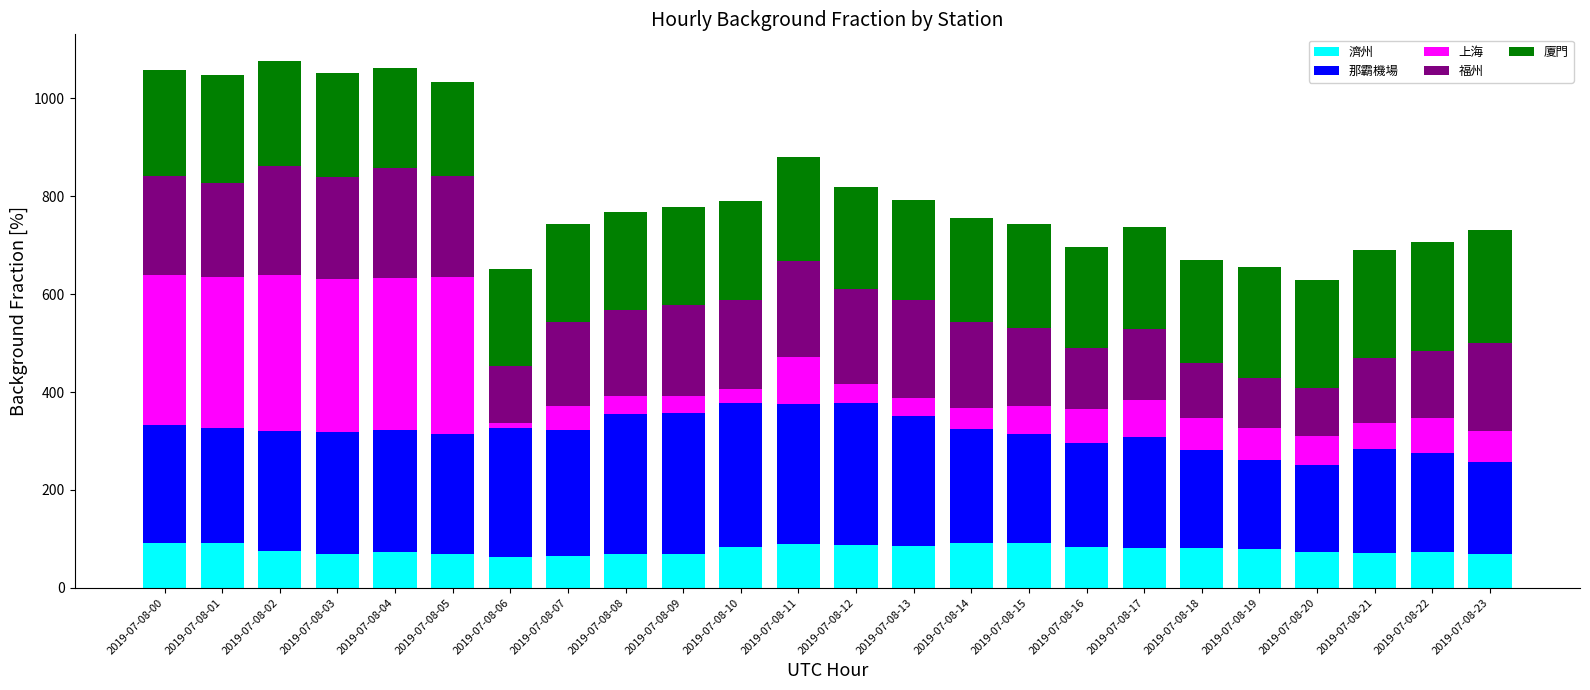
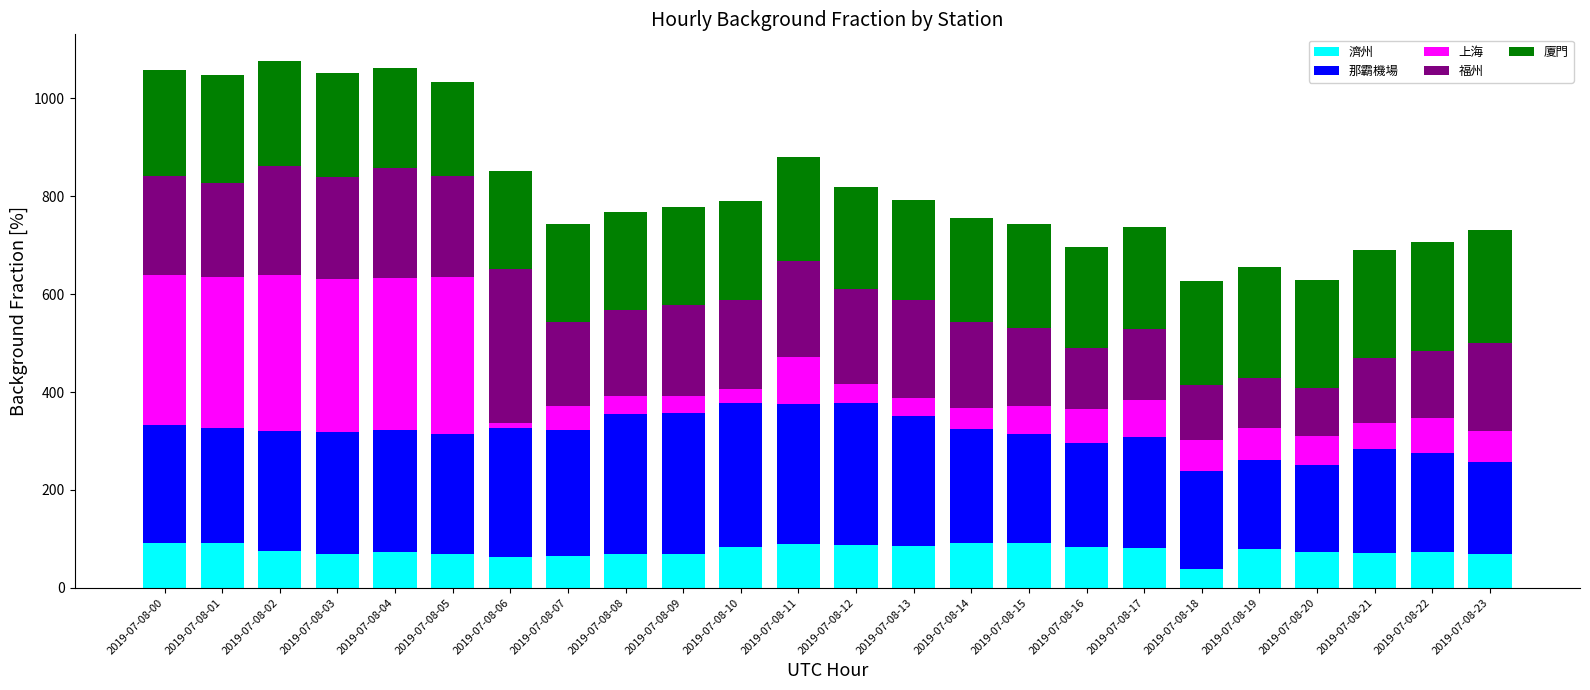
  {
    "濟州": {
      "2019-07-08-00": 90,
      "2019-07-08-01": 90,
      "2019-07-08-02": 70,
      "2019-07-08-03": 70,
      "2019-07-08-04": 70,
      "2019-07-08-05": 70,
      "2019-07-08-06": 60,
      "2019-07-08-07": 60,
      "2019-07-08-08": 70,
      "2019-07-08-09": 70,
      "2019-07-08-10": 80,
      "2019-07-08-11": 90,
      "2019-07-08-12": 90,
      "2019-07-08-13": 90,
      "2019-07-08-14": 90,
      "2019-07-08-15": 90,
      "2019-07-08-16": 80,
      "2019-07-08-17": 80,
-     "2019-07-08-18": 80,
+     "2019-07-08-18": 40,
      "2019-07-08-19": 80,
      "2019-07-08-20": 70,
      "2019-07-08-21": 70,
      "2019-07-08-22": 70,
      "2019-07-08-23": 70
    },
    "那霸機場": {
      "2019-07-08-00": 240,
      "2019-07-08-01": 240,
      "2019-07-08-02": 250,
      "2019-07-08-03": 250,
      "2019-07-08-04": 250,
      "2019-07-08-05": 250,
      "2019-07-08-06": 260,
      "2019-07-08-07": 260,
      "2019-07-08-08": 290,
      "2019-07-08-09": 290,
      "2019-07-08-10": 290,
      "2019-07-08-11": 290,
      "2019-07-08-12": 290,
      "2019-07-08-13": 270,
      "2019-07-08-14": 230,
      "2019-07-08-15": 220,
      "2019-07-08-16": 210,
      "2019-07-08-17": 230,
      "2019-07-08-18": 200,
      "2019-07-08-19": 180,
      "2019-07-08-20": 180,
      "2019-07-08-21": 210,
      "2019-07-08-22": 200,
      "2019-07-08-23": 190
    },
    "上海": {
      "2019-07-08-00": 310,
      "2019-07-08-01": 310,
      "2019-07-08-02": 320,
      "2019-07-08-03": 310,
      "2019-07-08-04": 310,
      "2019-07-08-05": 320,
      "2019-07-08-06": 10,
      "2019-07-08-07": 50,
      "2019-07-08-08": 40,
      "2019-07-08-09": 30,
      "2019-07-08-10": 30,
      "2019-07-08-11": 100,
      "2019-07-08-12": 40,
      "2019-07-08-13": 30,
      "2019-07-08-14": 40,
      "2019-07-08-15": 60,
      "2019-07-08-16": 70,
      "2019-07-08-17": 70,
      "2019-07-08-18": 70,
      "2019-07-08-19": 60,
      "2019-07-08-20": 60,
      "2019-07-08-21": 50,
      "2019-07-08-22": 70,
      "2019-07-08-23": 60
    },
    "福州": {
      "2019-07-08-00": 200,
      "2019-07-08-01": 190,
      "2019-07-08-02": 220,
      "2019-07-08-03": 210,
      "2019-07-08-04": 220,
      "2019-07-08-05": 200,
-     "2019-07-08-06": 120,
+     "2019-07-08-06": 320,
      "2019-07-08-07": 170,
      "2019-07-08-08": 180,
      "2019-07-08-09": 190,
      "2019-07-08-10": 180,
      "2019-07-08-11": 190,
      "2019-07-08-12": 190,
      "2019-07-08-13": 200,
      "2019-07-08-14": 180,
      "2019-07-08-15": 160,
      "2019-07-08-16": 120,
      "2019-07-08-17": 140,
      "2019-07-08-18": 110,
      "2019-07-08-19": 100,
      "2019-07-08-20": 100,
      "2019-07-08-21": 130,
      "2019-07-08-22": 140,
      "2019-07-08-23": 180
    },
    "廈門": {
      "2019-07-08-00": 220,
      "2019-07-08-01": 220,
      "2019-07-08-02": 220,
      "2019-07-08-03": 210,
      "2019-07-08-04": 200,
      "2019-07-08-05": 190,
      "2019-07-08-06": 200,
      "2019-07-08-07": 200,
      "2019-07-08-08": 200,
      "2019-07-08-09": 200,
      "2019-07-08-10": 200,
      "2019-07-08-11": 210,
      "2019-07-08-12": 210,
      "2019-07-08-13": 200,
      "2019-07-08-14": 210,
      "2019-07-08-15": 210,
      "2019-07-08-16": 210,
      "2019-07-08-17": 210,
      "2019-07-08-18": 210,
      "2019-07-08-19": 230,
      "2019-07-08-20": 220,
      "2019-07-08-21": 220,
      "2019-07-08-22": 220,
      "2019-07-08-23": 230
    }
  }
